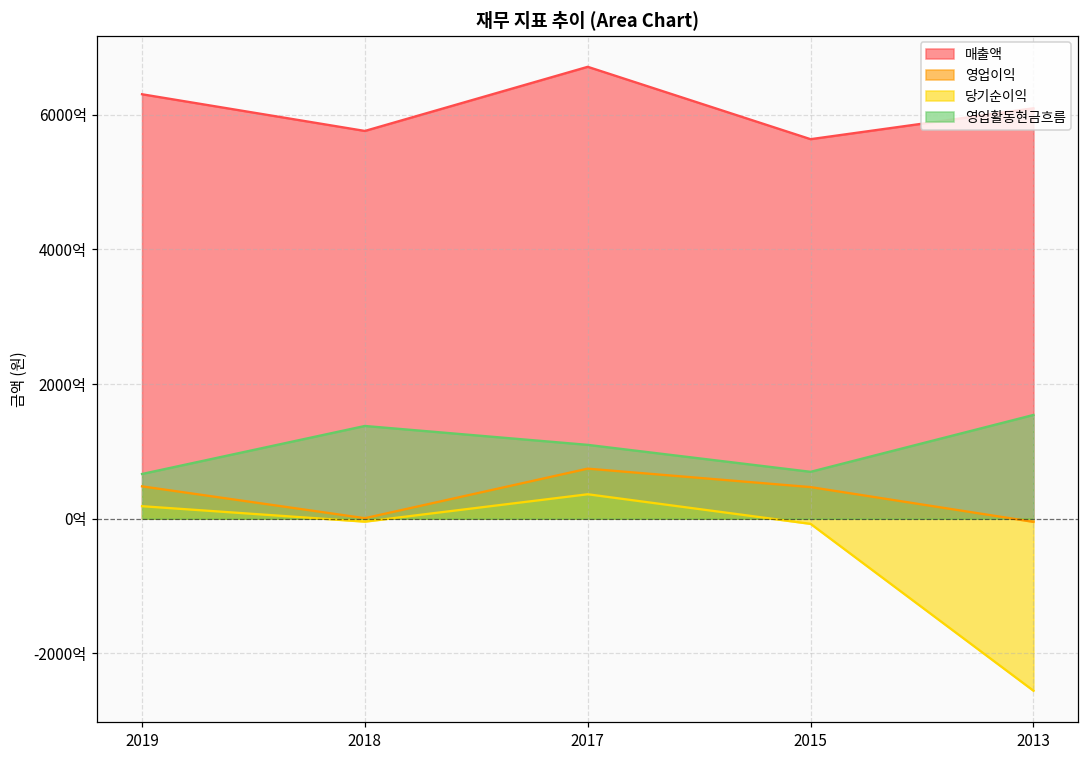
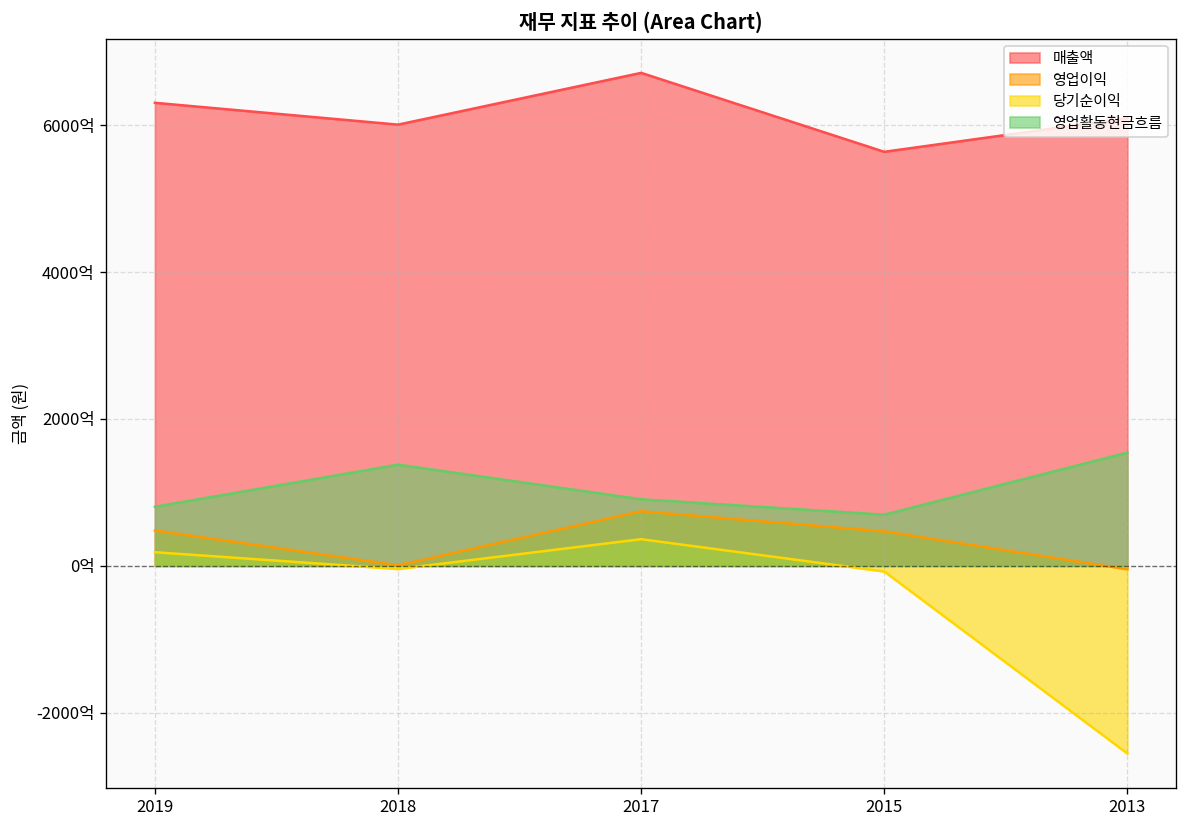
  {
    "매출액": {
      "2019": "6300억",
-     "2018": "5800억",
+     "2018": "6000억",
      "2017": "6700억",
      "2015": "5600억"
    },
    "영업활동현금흐름": {
-     "2019": "700억",
+     "2019": "800억",
      "2018": "1400억",
-     "2017": "1100억",
+     "2017": "900억",
      "2015": "700억",
      "2013": "1500억"
    }
  }
